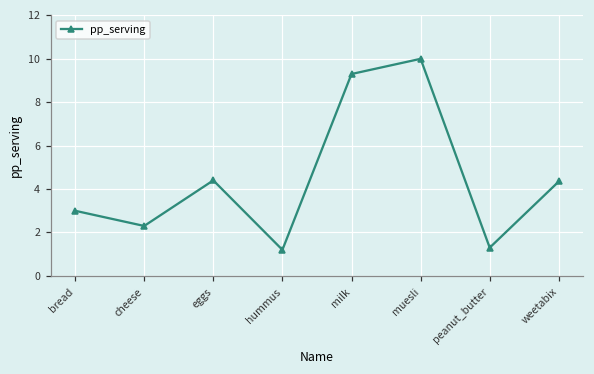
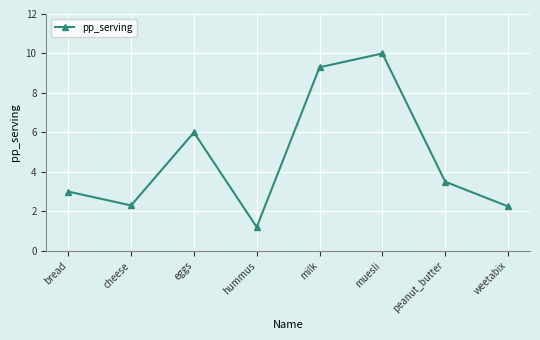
  {
    "bread": 3.0,
    "cheese": 2.3,
-   "eggs": 4.4,
+   "eggs": 6.0,
    "hummus": 1.2,
    "milk": 9.3,
    "muesli": 10.0,
-   "peanut_butter": 1.3,
-   "weetabix": 4.4
+   "peanut_butter": 3.5,
+   "weetabix": 2.3
  }
